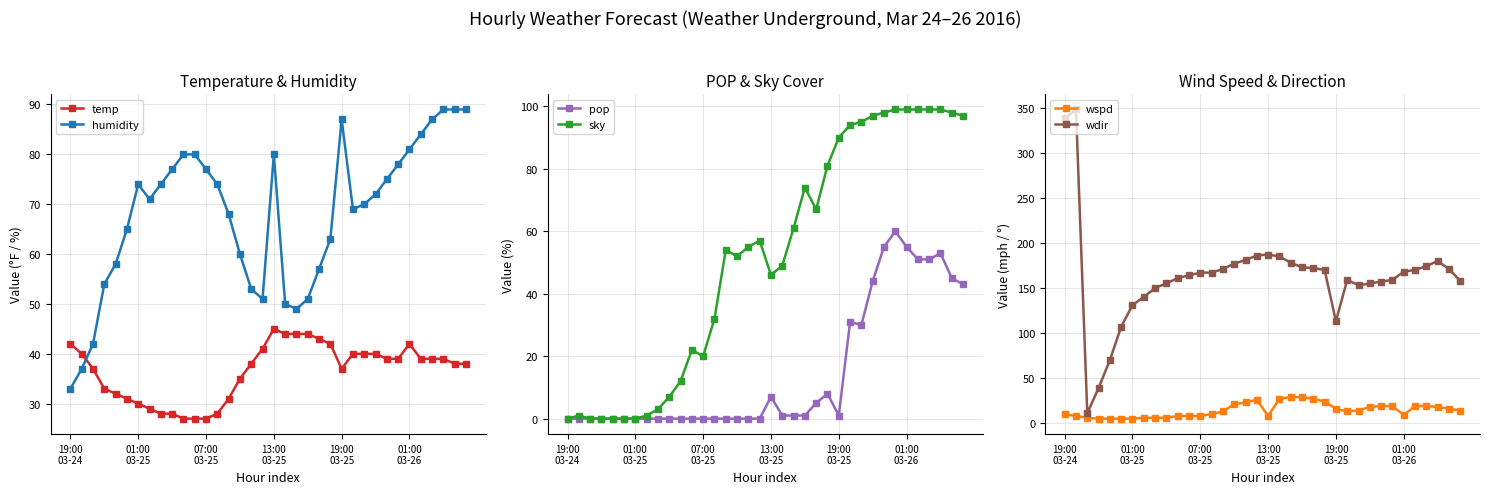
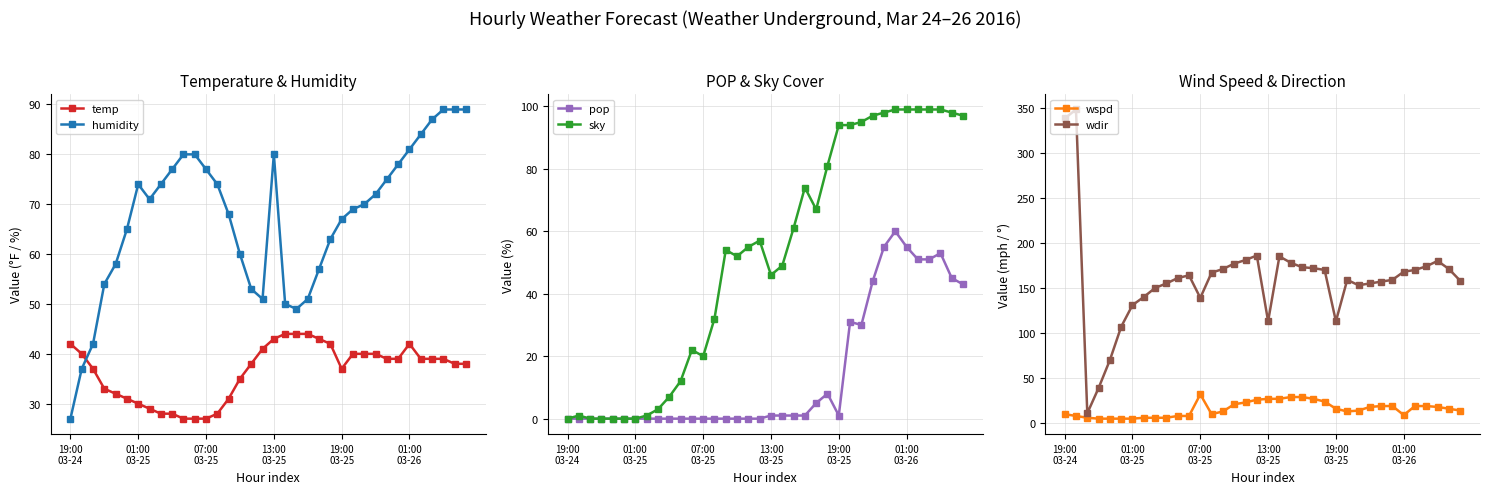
  {
    "Temperature & Humidity": {
      "temp": {
        "19:00 03-24": 42,
        "01:00 03-25": 30,
        "07:00 03-25": 27,
-       "13:00 03-25": 45,
+       "13:00 03-25": 43,
        "19:00 03-25": 37,
        "01:00 03-26": 42
      },
      "humidity": {
-       "19:00 03-24": 33,
+       "19:00 03-24": 27,
        "01:00 03-25": 74,
        "07:00 03-25": 77,
        "13:00 03-25": 80,
-       "19:00 03-25": 87,
+       "19:00 03-25": 67,
        "01:00 03-26": 81
      }
    },
    "POP & Sky Cover": {
      "pop": {
        "07:00 03-25": 0,
-       "13:00 03-25": 7,
+       "13:00 03-25": 1,
        "19:00 03-25": 1,
        "01:00 03-26": 55
      },
      "sky": {
        "07:00 03-25": 20,
        "13:00 03-25": 46,
-       "19:00 03-25": 90,
+       "19:00 03-25": 94,
        "01:00 03-26": 99
      }
    },
    "Wind Speed & Direction": {
      "wspd": {
        "19:00 03-24": 10,
        "01:00 03-25": 10,
-       "07:00 03-25": 10,
-       "13:00 03-25": 10,
+       "07:00 03-25": 30,
+       "13:00 03-25": 30,
        "19:00 03-25": 20,
        "01:00 03-26": 10
      },
      "wdir": {
        "01:00 03-25": 130,
-       "07:00 03-25": 170,
-       "13:00 03-25": 190,
+       "07:00 03-25": 140,
+       "13:00 03-25": 110,
        "19:00 03-25": 110,
        "01:00 03-26": 170
      }
    }
  }
